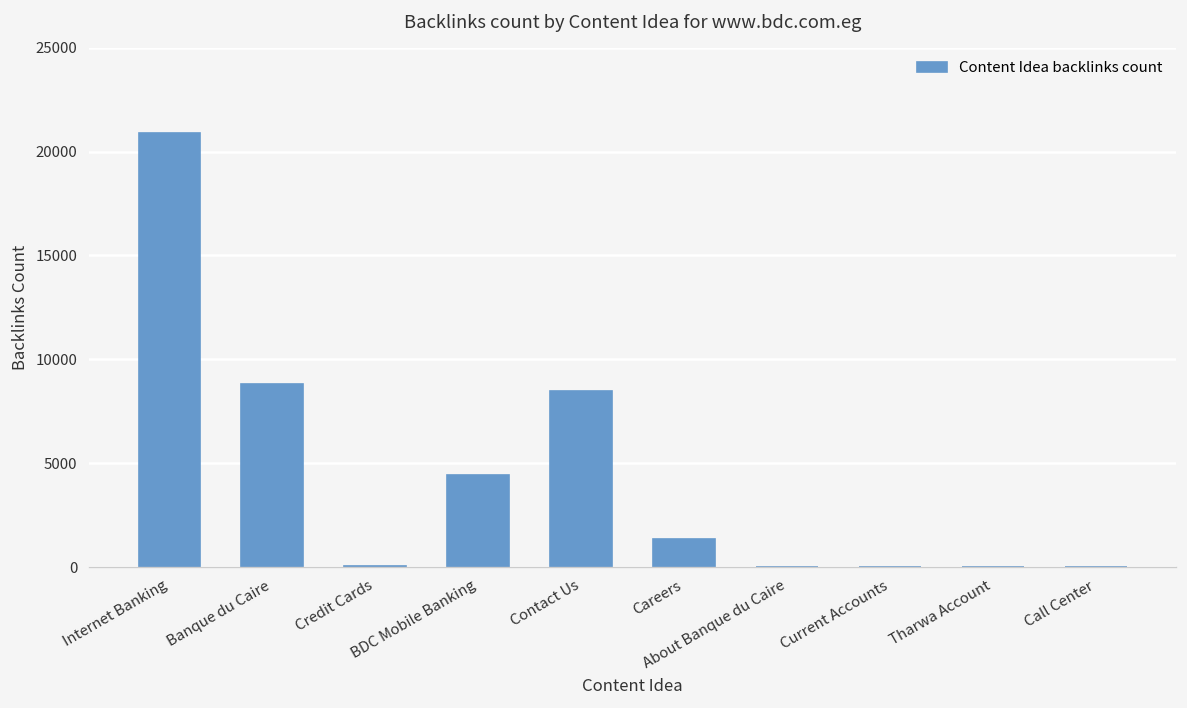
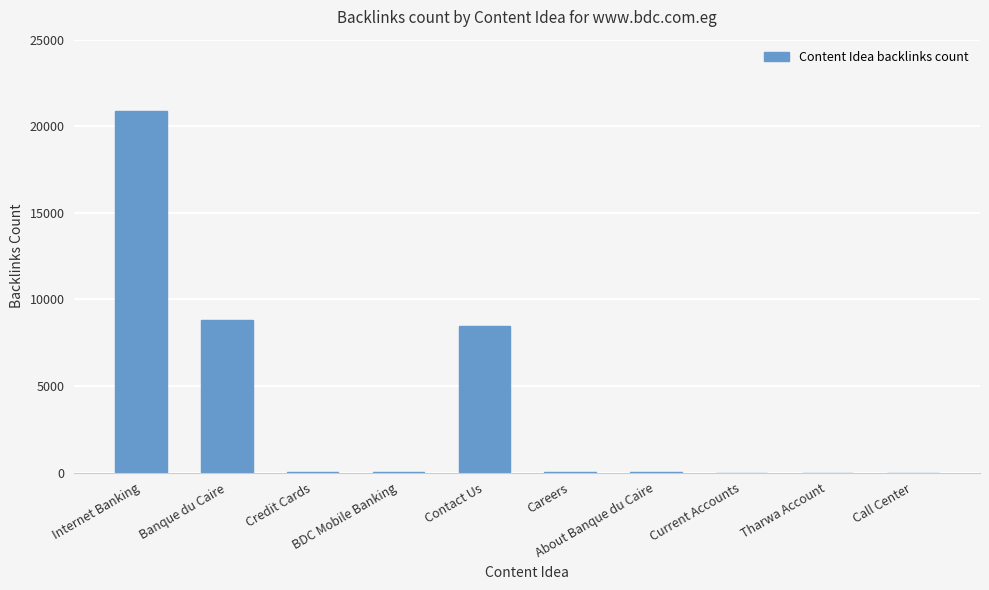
  {
    "Internet Banking": 20900,
    "Banque du Caire": 8800,
-   "BDC Mobile Banking": 4500,
+   "BDC Mobile Banking": 0,
    "Contact Us": 8500,
-   "Careers": 1400,
+   "Careers": 0,
    "Call Center": 0
  }
